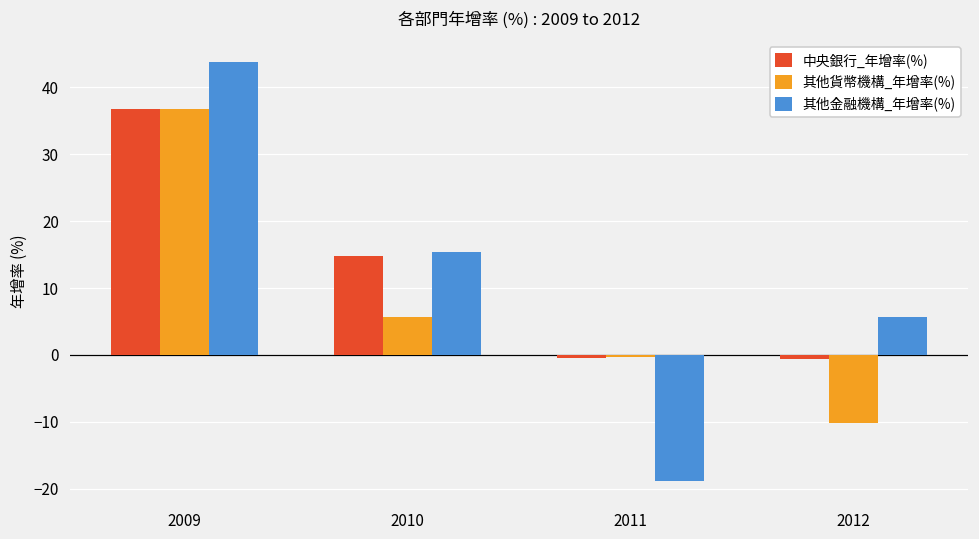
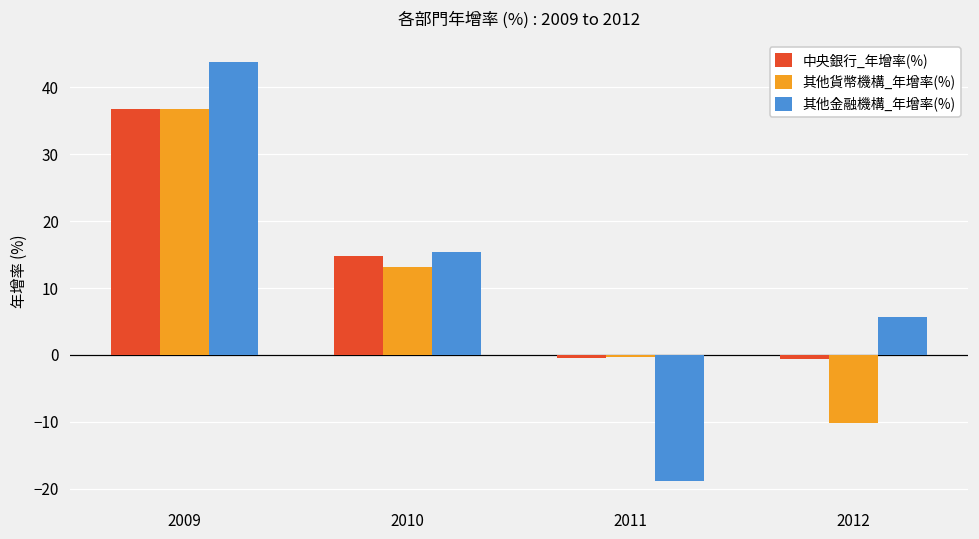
  {
    "中央銀行_年增率(%)": {
      "2009": 37,
      "2010": 15,
      "2011": 0,
      "2012": -1
    },
    "其他貨幣機構_年增率(%)": {
      "2009": 37,
-     "2010": 6,
+     "2010": 13,
      "2012": -10
    },
    "其他金融機構_年增率(%)": {
      "2009": 44,
      "2010": 15,
      "2011": -19,
      "2012": 6
    }
  }
